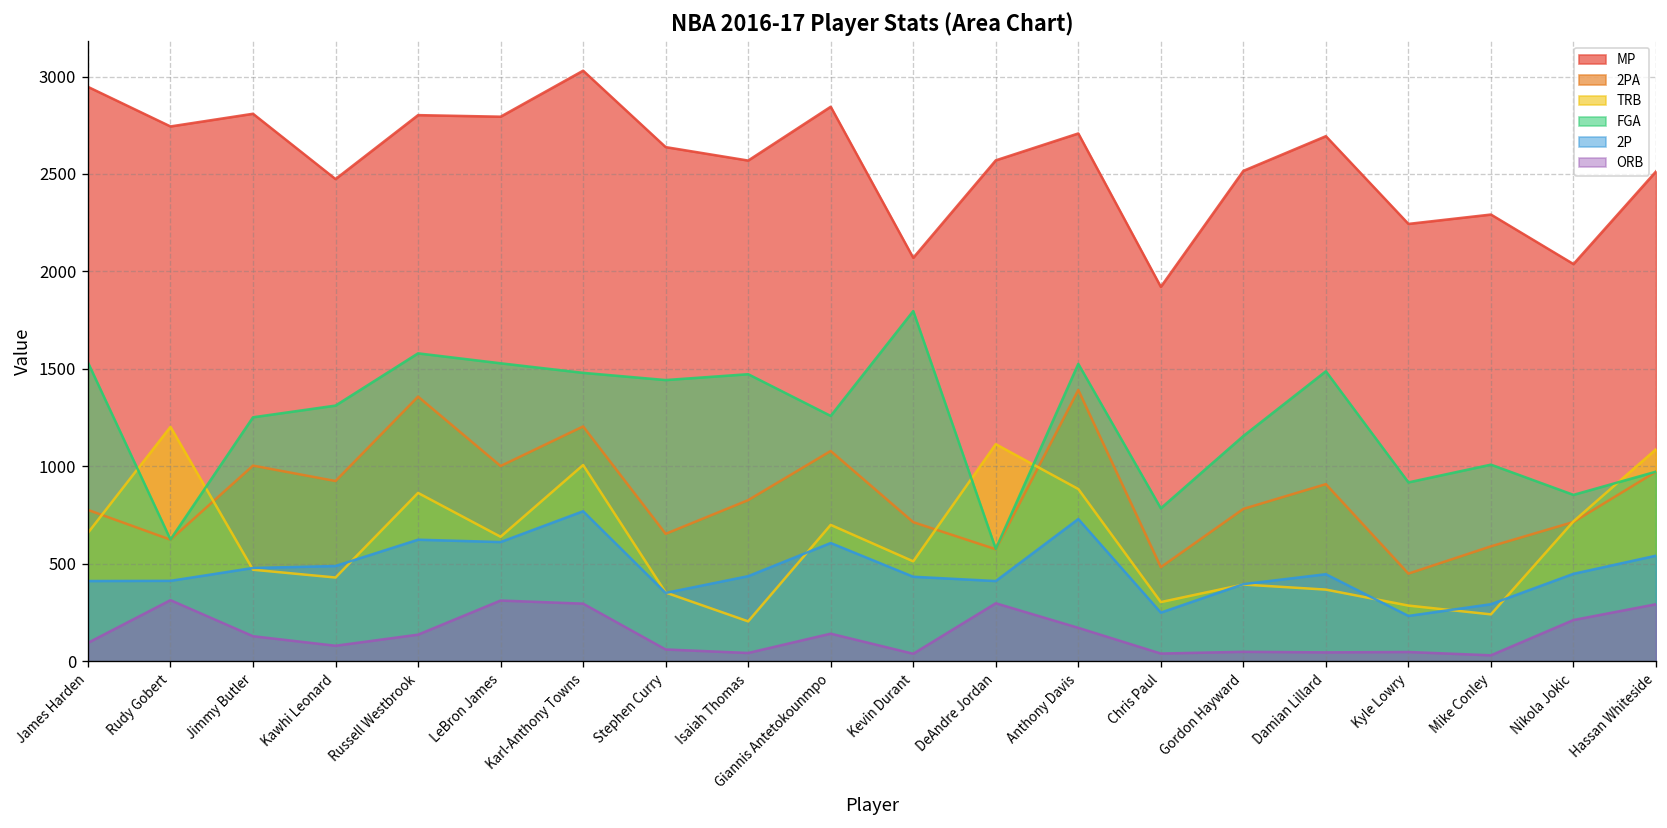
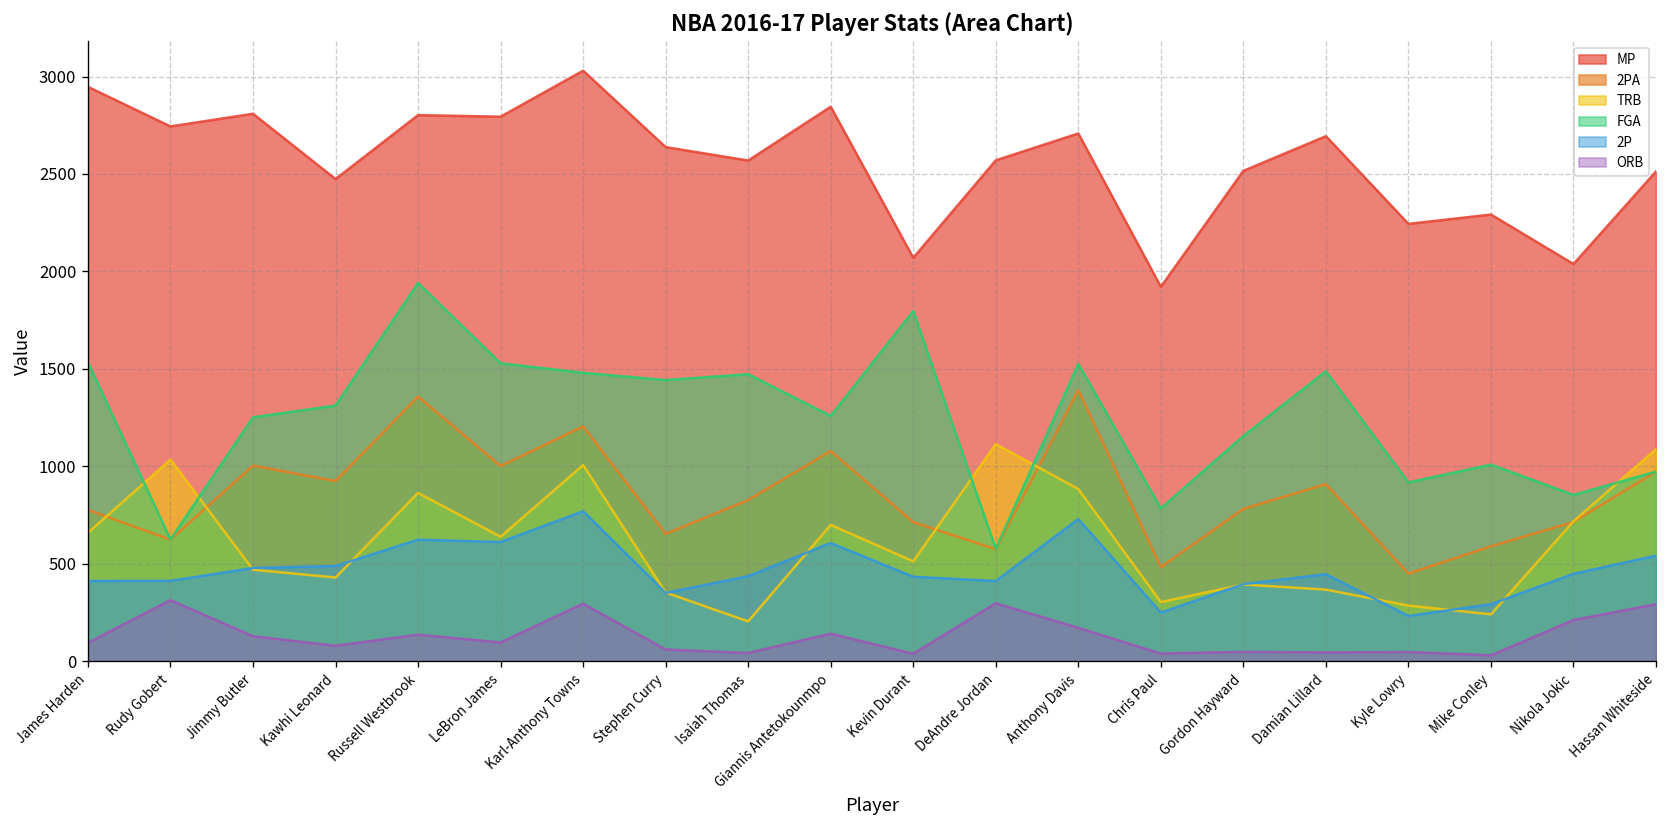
  {
    "TRB": {
      "James Harden": 660,
-     "Rudy Gobert": 1200,
+     "Rudy Gobert": 1040,
      "Kawhi Leonard": 430,
      "Russell Westbrook": 860,
      "LeBron James": 640,
      "Karl-Anthony Towns": 1010,
      "Isaiah Thomas": 210,
      "Giannis Antetokounmpo": 700,
      "Kevin Durant": 510,
      "DeAndre Jordan": 1110,
      "Anthony Davis": 880,
      "Chris Paul": 300,
      "Damian Lillard": 370,
      "Kyle Lowry": 290,
      "Mike Conley": 240,
      "Hassan Whiteside": 1090
    },
    "FGA": {
      "James Harden": 1530,
      "Jimmy Butler": 1250,
      "Kawhi Leonard": 1310,
-     "Russell Westbrook": 1580,
+     "Russell Westbrook": 1940,
      "LeBron James": 1530,
      "Karl-Anthony Towns": 1480,
      "Stephen Curry": 1440,
      "Isaiah Thomas": 1470,
      "Giannis Antetokounmpo": 1260,
      "Kevin Durant": 1800,
      "Anthony Davis": 1530,
      "Chris Paul": 790,
      "Gordon Hayward": 1160,
      "Damian Lillard": 1490,
      "Kyle Lowry": 920,
      "Mike Conley": 1010,
      "Nikola Jokic": 850
    },
    "2P": {
      "James Harden": 410,
      "Rudy Gobert": 410,
      "Kawhi Leonard": 490,
      "Russell Westbrook": 620,
      "LeBron James": 610,
      "Karl-Anthony Towns": 770,
      "Isaiah Thomas": 440,
      "Giannis Antetokounmpo": 610,
      "Kevin Durant": 430,
      "DeAndre Jordan": 410,
      "Anthony Davis": 730,
      "Chris Paul": 250,
      "Damian Lillard": 450,
      "Kyle Lowry": 230,
      "Mike Conley": 290,
      "Nikola Jokic": 450,
      "Hassan Whiteside": 540
    },
    "ORB": {
      "James Harden": 100,
      "Rudy Gobert": 310,
      "Jimmy Butler": 130,
      "Kawhi Leonard": 80,
      "Russell Westbrook": 140,
-     "LeBron James": 310,
+     "LeBron James": 100,
      "Karl-Anthony Towns": 300,
      "Stephen Curry": 60,
      "Isaiah Thomas": 40,
      "Giannis Antetokounmpo": 140,
      "Kevin Durant": 40,
      "DeAndre Jordan": 300,
      "Anthony Davis": 170,
      "Chris Paul": 40,
      "Gordon Hayward": 50,
      "Damian Lillard": 50,
      "Kyle Lowry": 50,
      "Mike Conley": 30,
      "Nikola Jokic": 210,
      "Hassan Whiteside": 290
    }
  }
